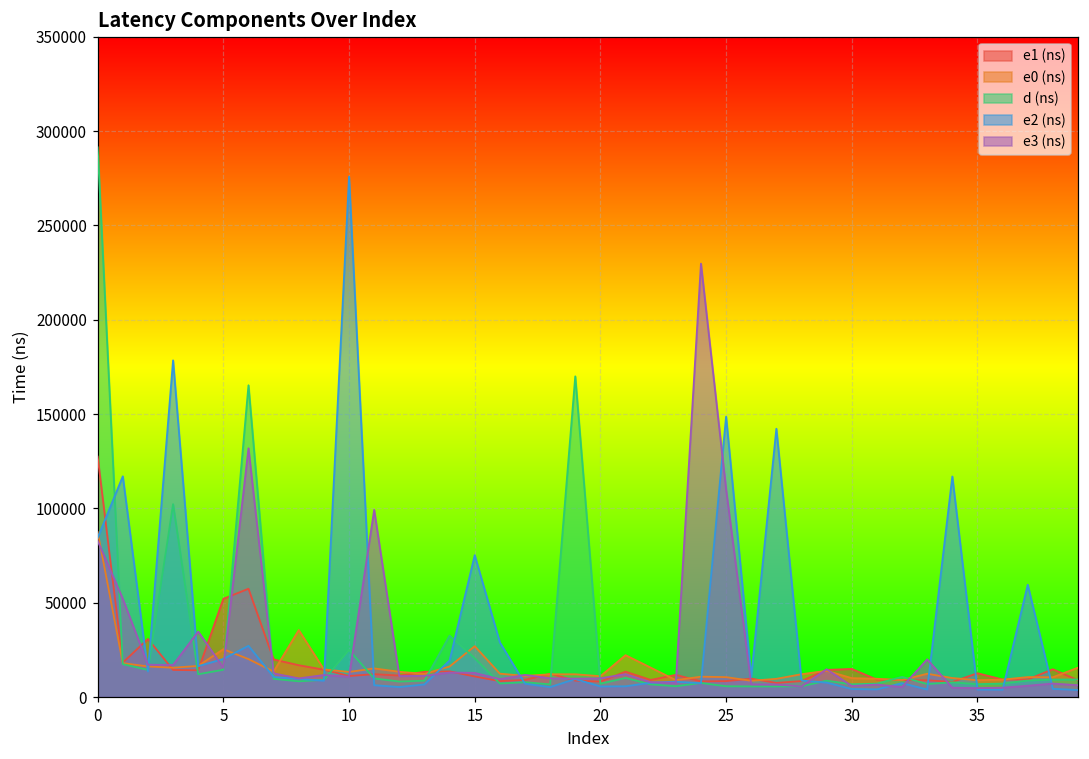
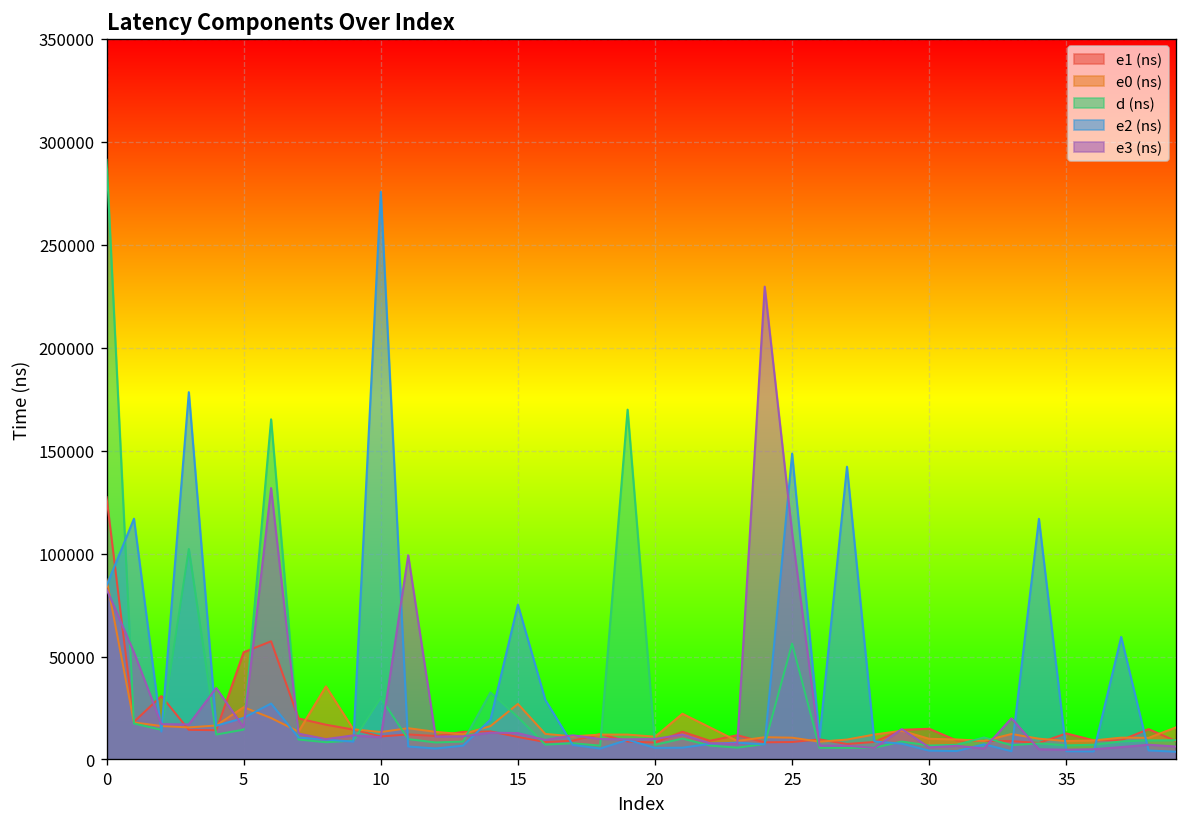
  {
    "d (ns)": {
      "0": 291000,
-     "10": 25000,
+     "10": 30000,
      "15": 21000,
-     "25": 6000,
+     "25": 56000,
      "35": 7000
    },
    "e2 (ns)": {
      "0": 84000,
      "5": 20000,
      "10": 276000,
      "15": 75000,
      "25": 149000,
      "30": 4000
    },
    "e3 (ns)": {
      "0": 83000,
      "15": 13000,
      "25": 110000
    }
  }
